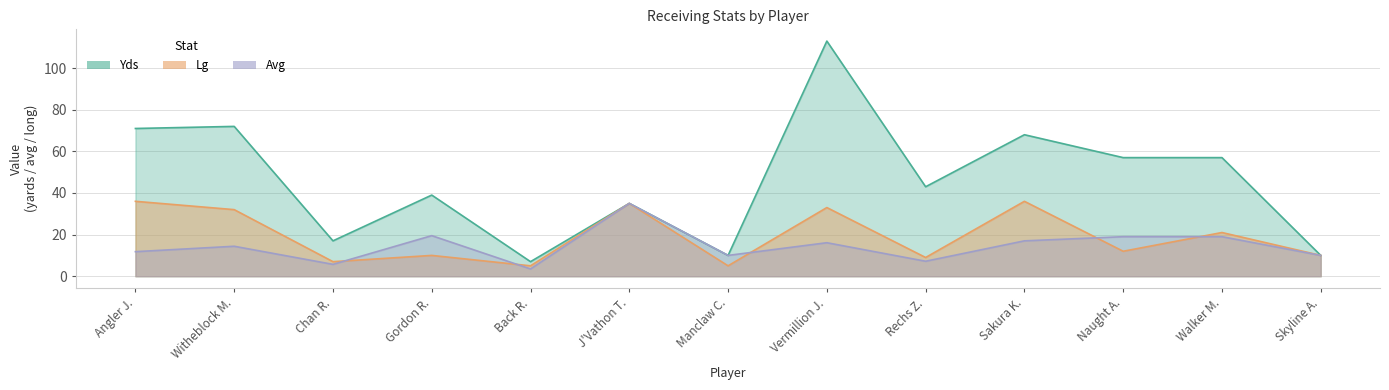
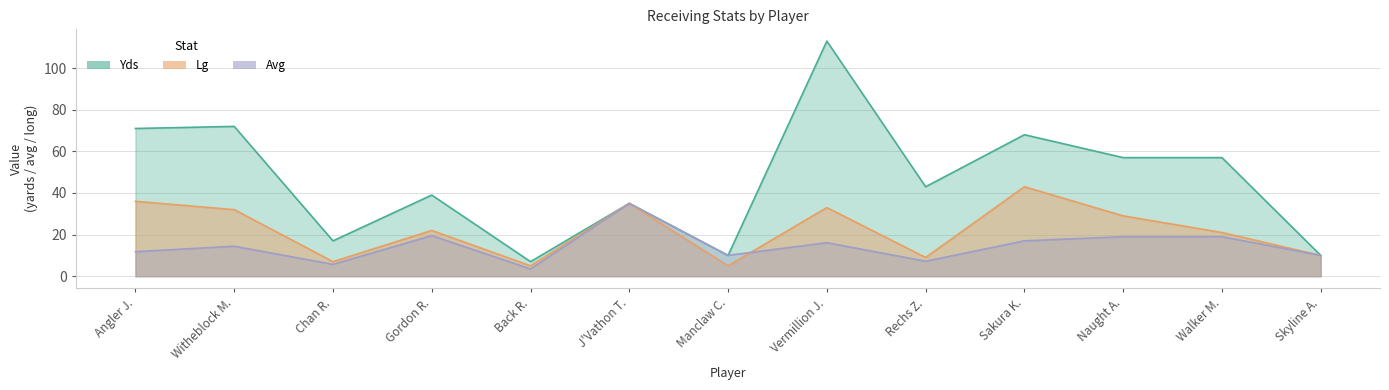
  {
    "Lg": {
      "Angler J.": 36,
      "Witheblock M.": 32,
      "Chan R.": 7,
-     "Gordon R.": 10,
+     "Gordon R.": 22,
      "Back R.": 5,
      "Manclaw C.": 5,
      "Vermillion J.": 33,
      "Rechs Z.": 9,
-     "Sakura K.": 36,
-     "Naught A.": 12,
+     "Sakura K.": 43,
+     "Naught A.": 29,
      "Walker M.": 21
    }
  }
